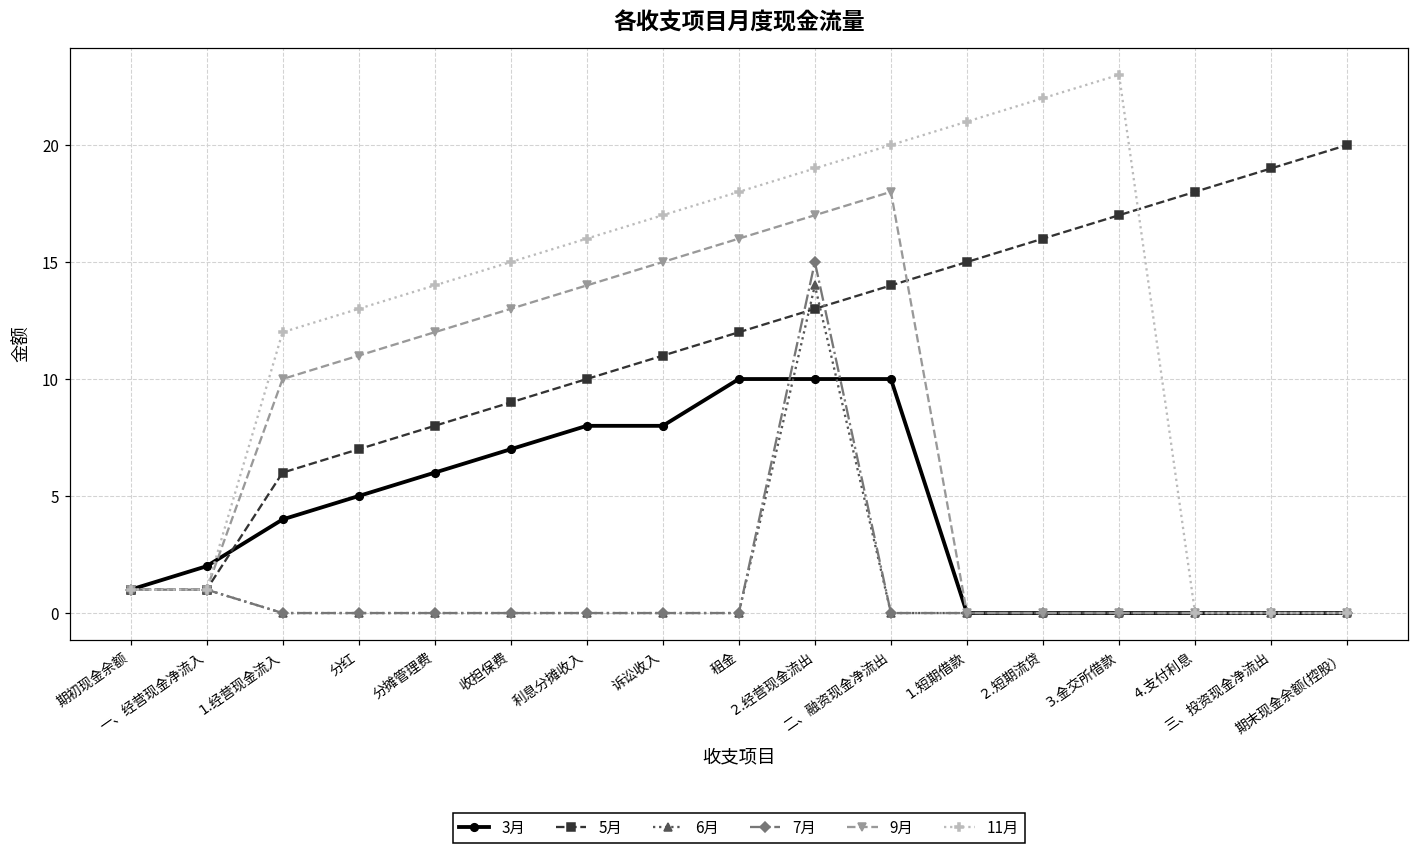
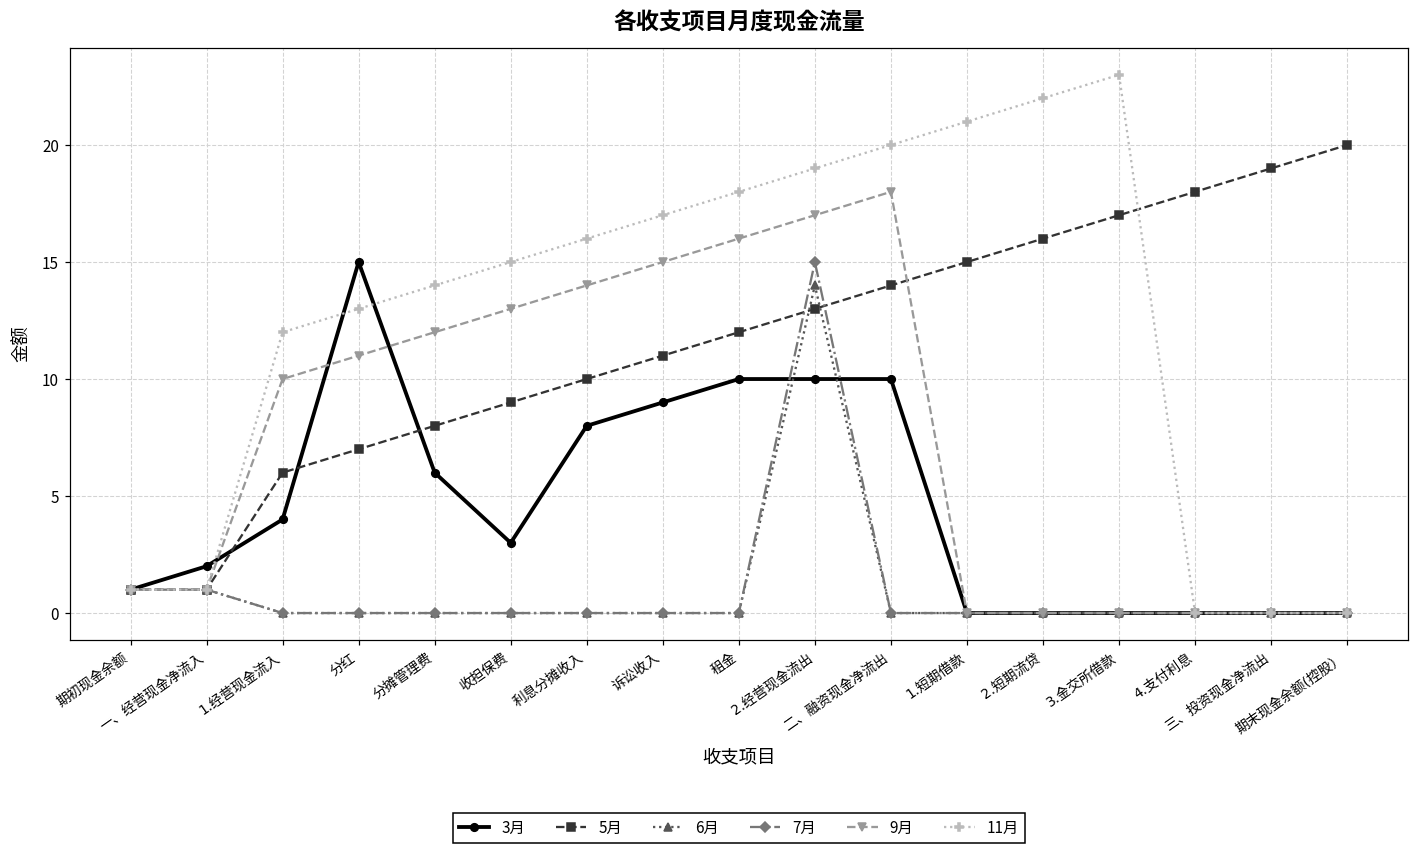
  {
    "3月": {
      "一、经营现金净流入": 2,
      "1.经营现金流入": 4,
-     "分红": 5,
+     "分红": 15,
      "分摊管理费": 6,
-     "收担保费": 7,
+     "收担保费": 3,
      "利息分摊收入": 8,
-     "诉讼收入": 8,
+     "诉讼收入": 9,
      "租金": 10,
      "2.经营现金流出": 10,
      "二、融资现金净流出": 10
    }
  }
